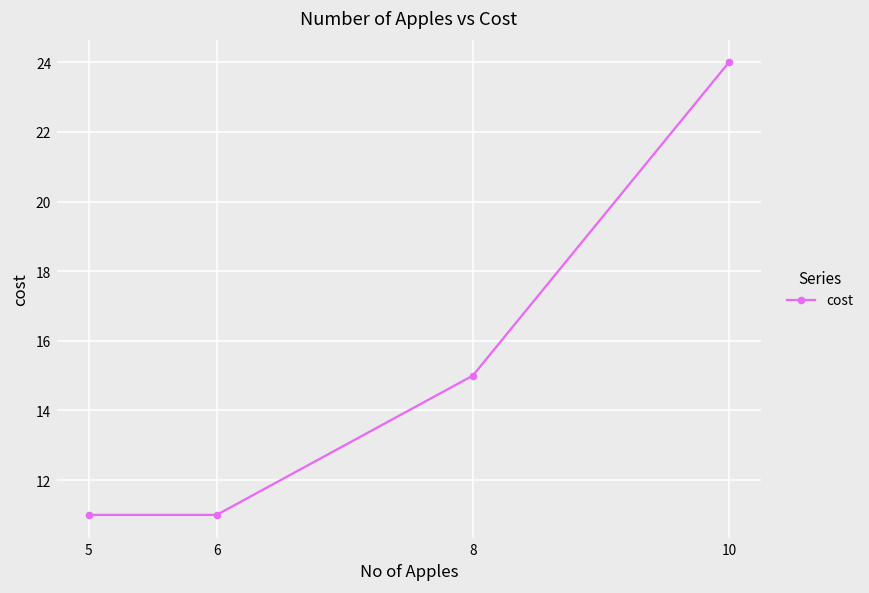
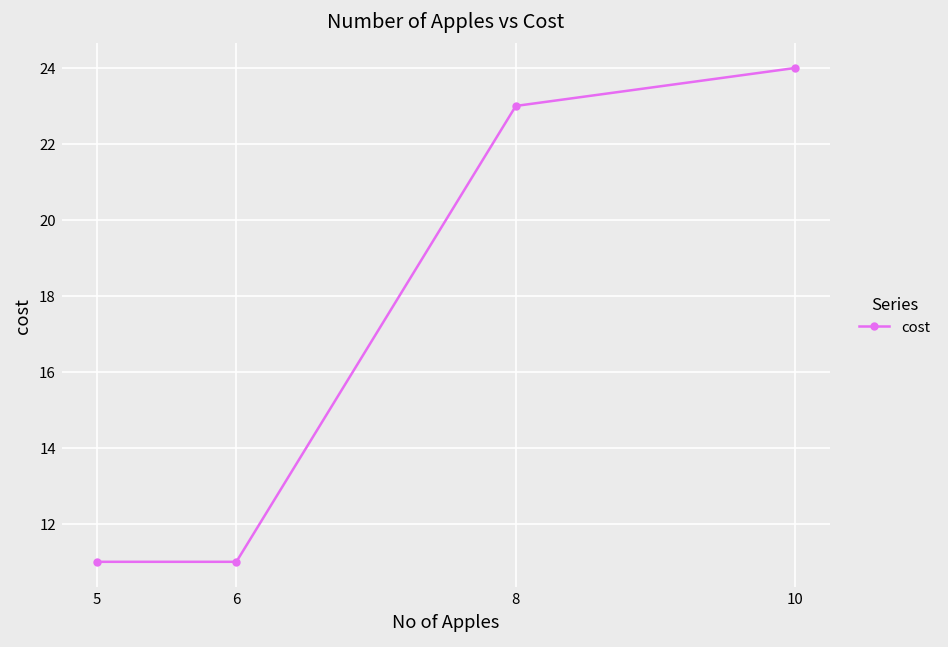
  {
    "5": 11,
    "6": 11,
-   "8": 15,
+   "8": 23,
    "10": 24
  }
